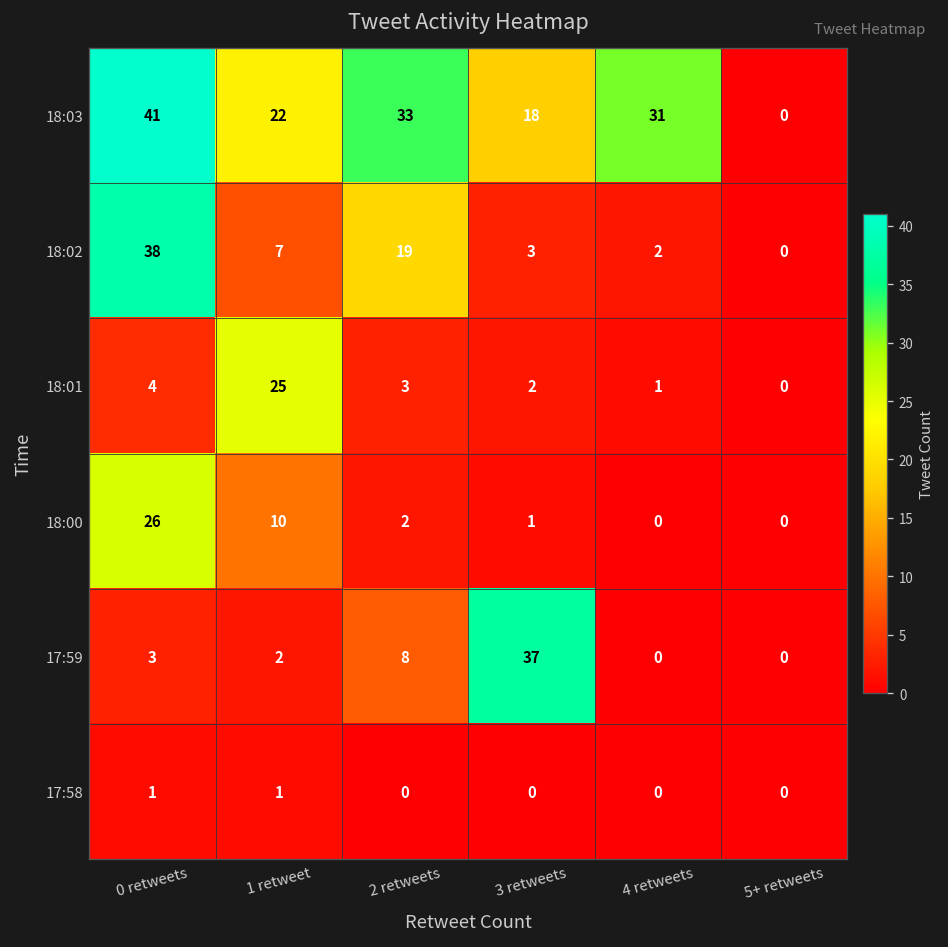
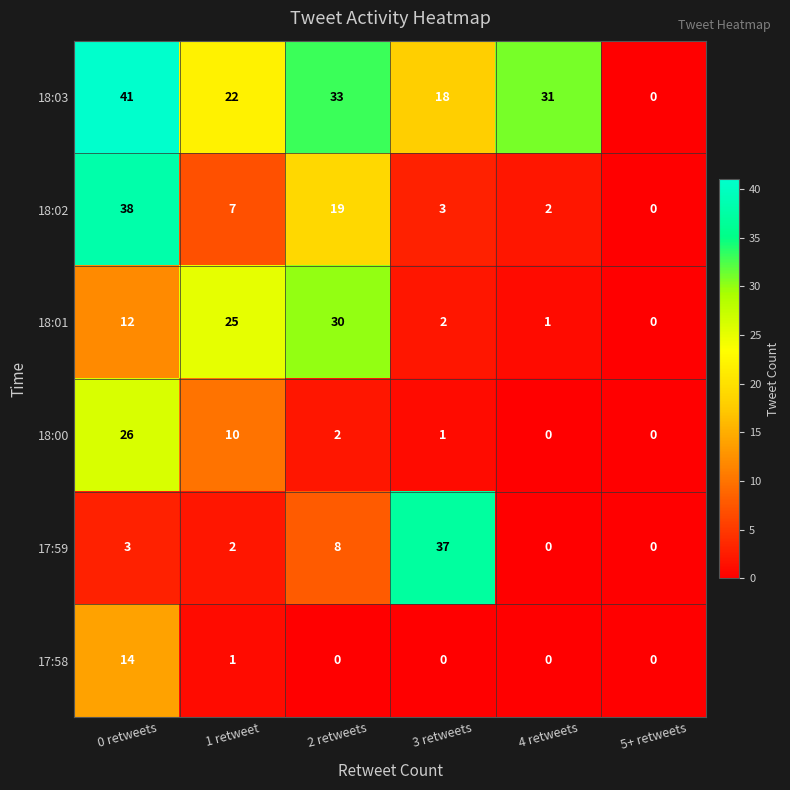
  {
    "18:03": {
      "0 retweets": 41,
      "1 retweet": 22,
      "2 retweets": 33,
      "3 retweets": 18,
      "4 retweets": 31,
      "5+ retweets": 0
    },
    "18:02": {
      "0 retweets": 38,
      "1 retweet": 7,
      "2 retweets": 19,
      "3 retweets": 3,
      "4 retweets": 2,
      "5+ retweets": 0
    },
    "18:01": {
-     "0 retweets": 4,
+     "0 retweets": 12,
      "1 retweet": 25,
-     "2 retweets": 3,
+     "2 retweets": 30,
      "3 retweets": 2,
      "4 retweets": 1,
      "5+ retweets": 0
    },
    "18:00": {
      "0 retweets": 26,
      "1 retweet": 10,
      "2 retweets": 2,
      "3 retweets": 1,
      "4 retweets": 0,
      "5+ retweets": 0
    },
    "17:59": {
      "0 retweets": 3,
      "1 retweet": 2,
      "2 retweets": 8,
      "3 retweets": 37,
      "4 retweets": 0,
      "5+ retweets": 0
    },
    "17:58": {
-     "0 retweets": 1,
+     "0 retweets": 14,
      "1 retweet": 1,
      "2 retweets": 0,
      "3 retweets": 0,
      "4 retweets": 0,
      "5+ retweets": 0
    }
  }
